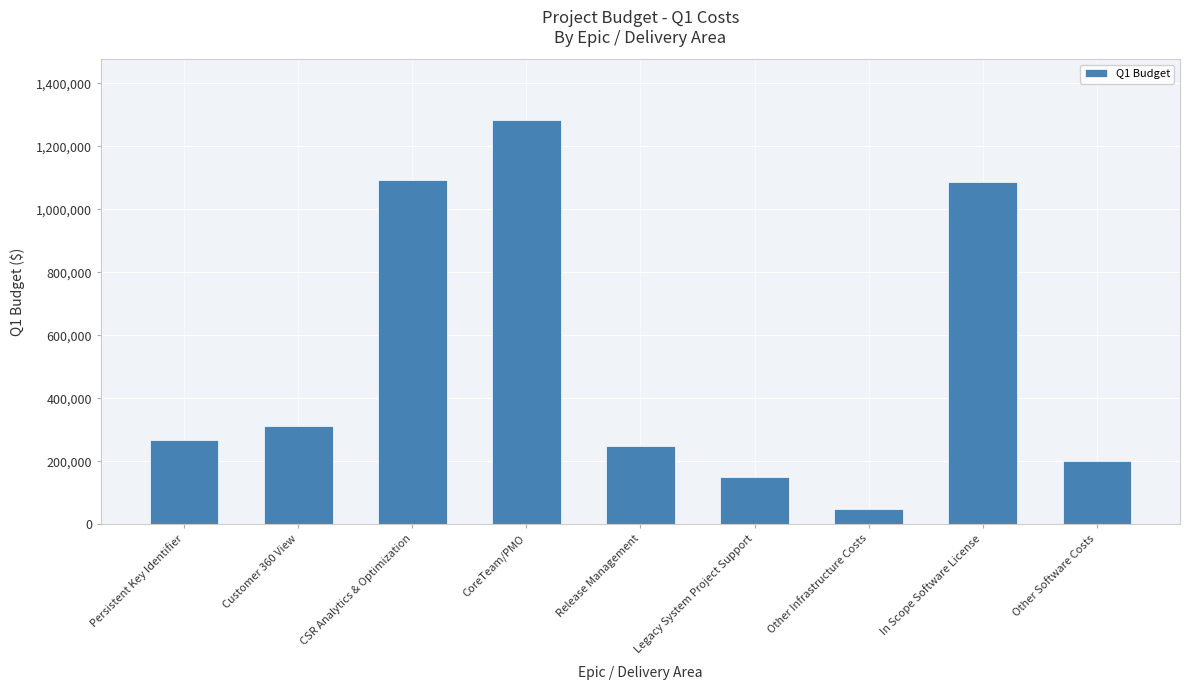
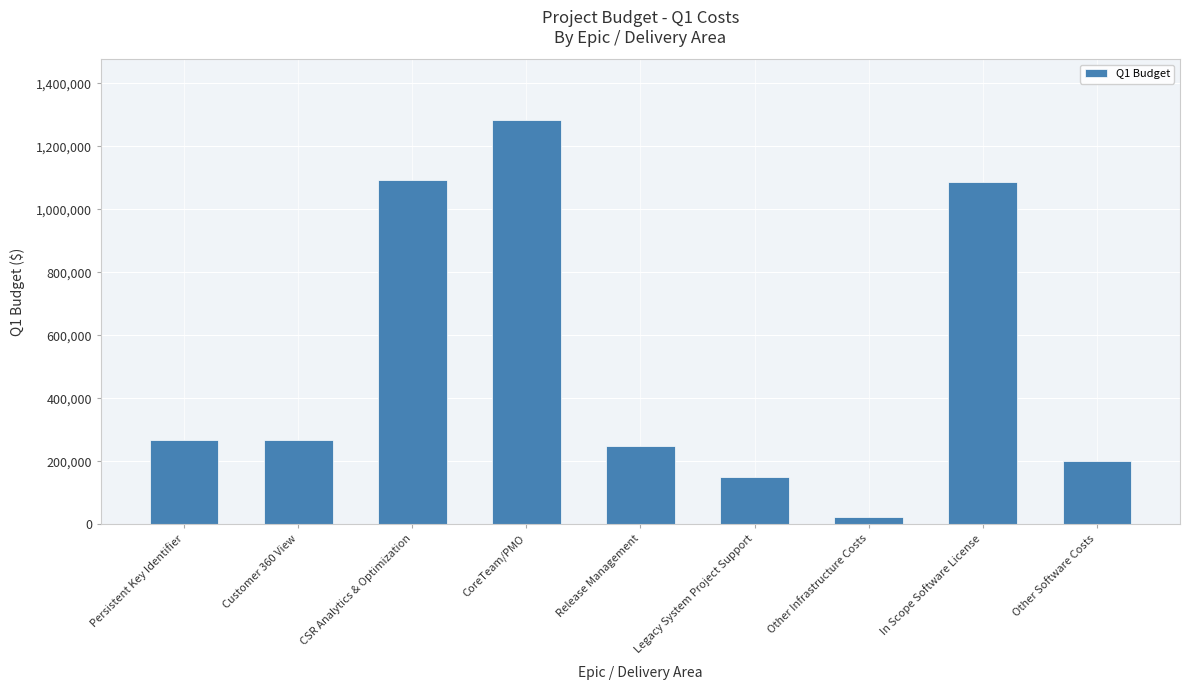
  {
    "Persistent Key Identifier": "270,000",
-   "Customer 360 View": "310,000",
+   "Customer 360 View": "270,000",
    "CSR Analytics & Optimization": "1,090,000",
    "CoreTeam/PMO": "1,280,000",
    "Release Management": "250,000",
    "Legacy System Project Support": "150,000",
-   "Other Infrastructure Costs": "50,000",
+   "Other Infrastructure Costs": "20,000",
    "In Scope Software License": "1,090,000",
    "Other Software Costs": "200,000"
  }
